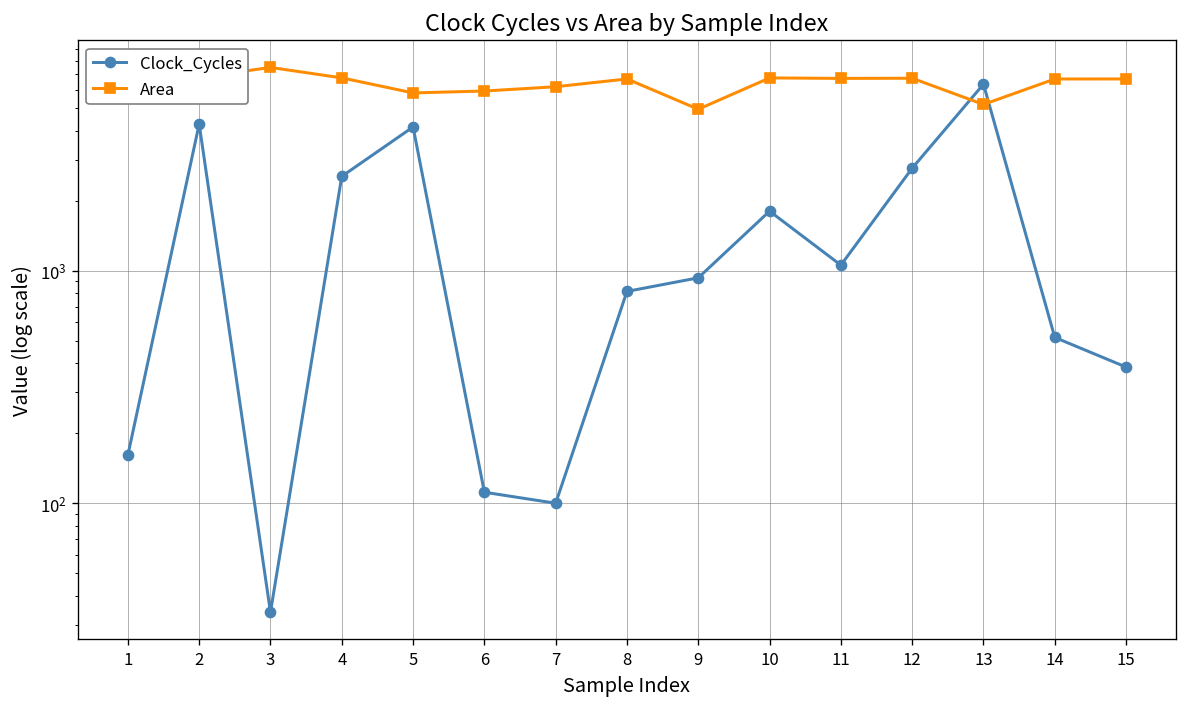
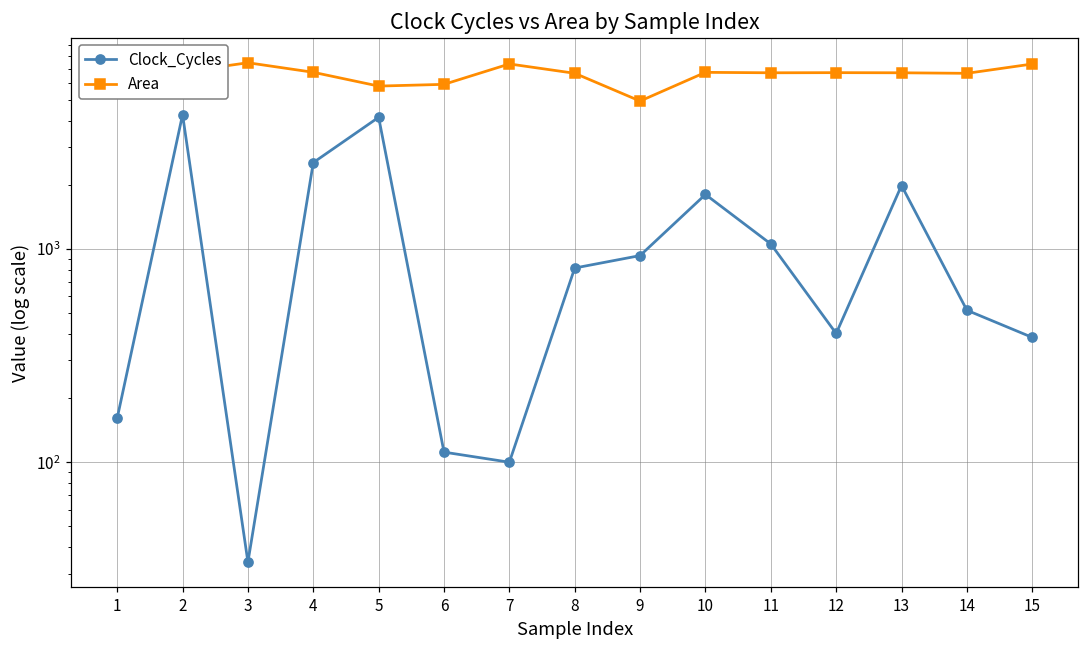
  {
    "Clock_Cycles": {
      "1": 160,
      "2": 4300,
      "3": 34,
      "4": 2500,
      "5": 4100,
      "6": 110,
      "7": 100,
      "8": 810,
      "9": 900,
      "10": 1800,
      "11": 1100,
-     "12": 2800,
-     "13": 6300,
+     "12": 400,
+     "13": 2000,
      "14": 520,
      "15": 380
    },
    "Area": {
      "3": 7500,
      "4": 6700,
      "5": 5800,
      "6": 5900,
-     "7": 6200,
+     "7": 7400,
      "8": 6700,
      "9": 4900,
      "10": 6700,
      "11": 6700,
      "12": 6700,
-     "13": 5200,
+     "13": 6700,
      "14": 6700,
-     "15": 6700
+     "15": 7400
    }
  }
